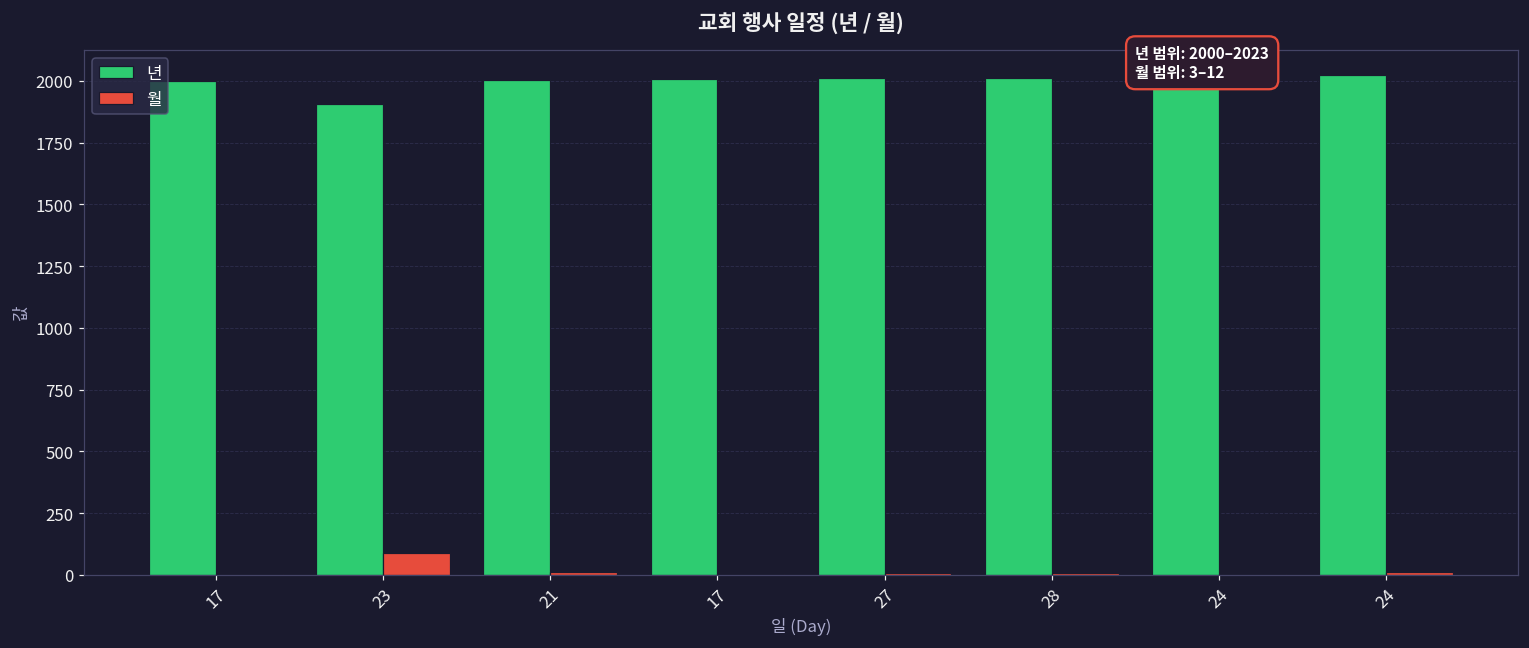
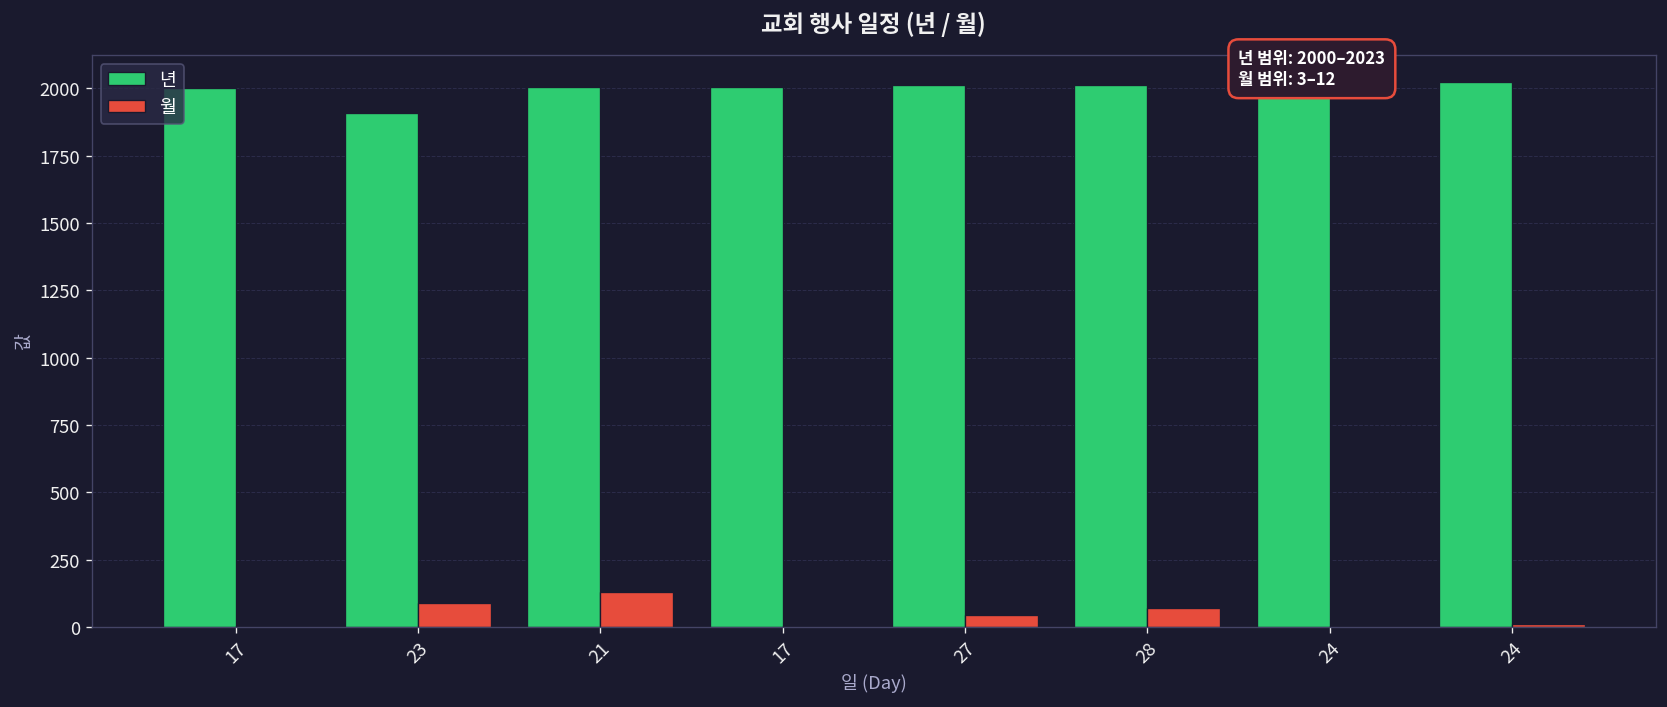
  {
    "년": {
      "23": 1910,
      "21": 2000,
      "27": 2010,
      "28": 2010
    },
    "월": {
      "23": 90,
-     "21": 10,
-     "27": 10,
-     "28": 10
+     "21": 130,
+     "27": 40,
+     "28": 70
    }
  }
